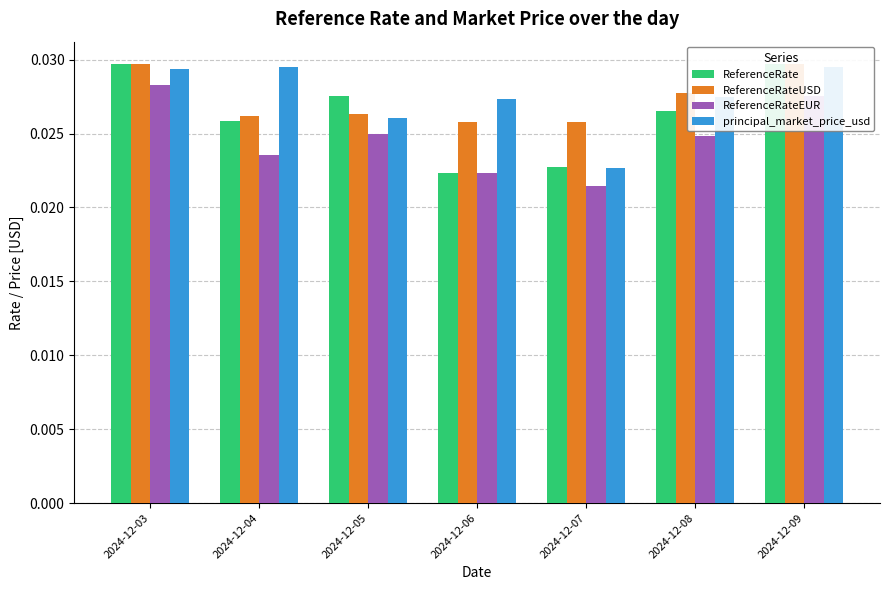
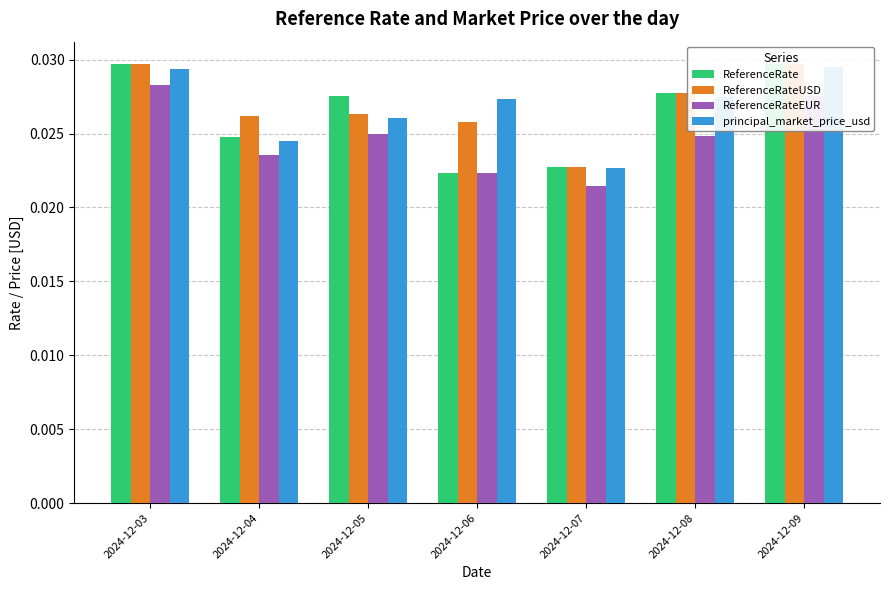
  {
    "ReferenceRate": {
      "2024-12-03": 0.0297,
-     "2024-12-04": 0.0258,
+     "2024-12-04": 0.0248,
      "2024-12-05": 0.0276,
      "2024-12-06": 0.0223,
      "2024-12-07": 0.0227,
-     "2024-12-08": 0.0265
+     "2024-12-08": 0.0277
    },
    "ReferenceRateUSD": {
      "2024-12-03": 0.0297,
      "2024-12-04": 0.0262,
      "2024-12-05": 0.0263,
      "2024-12-06": 0.0258,
-     "2024-12-07": 0.0258,
+     "2024-12-07": 0.0227,
      "2024-12-08": 0.0277
    },
    "ReferenceRateEUR": {
      "2024-12-03": 0.0283,
      "2024-12-04": 0.0236,
      "2024-12-05": 0.0250,
      "2024-12-06": 0.0223,
      "2024-12-07": 0.0215,
      "2024-12-08": 0.0249
    },
    "principal_market_price_usd": {
      "2024-12-03": 0.0293,
-     "2024-12-04": 0.0295,
+     "2024-12-04": 0.0245,
      "2024-12-05": 0.0260,
      "2024-12-06": 0.0274,
      "2024-12-07": 0.0227
    }
  }
